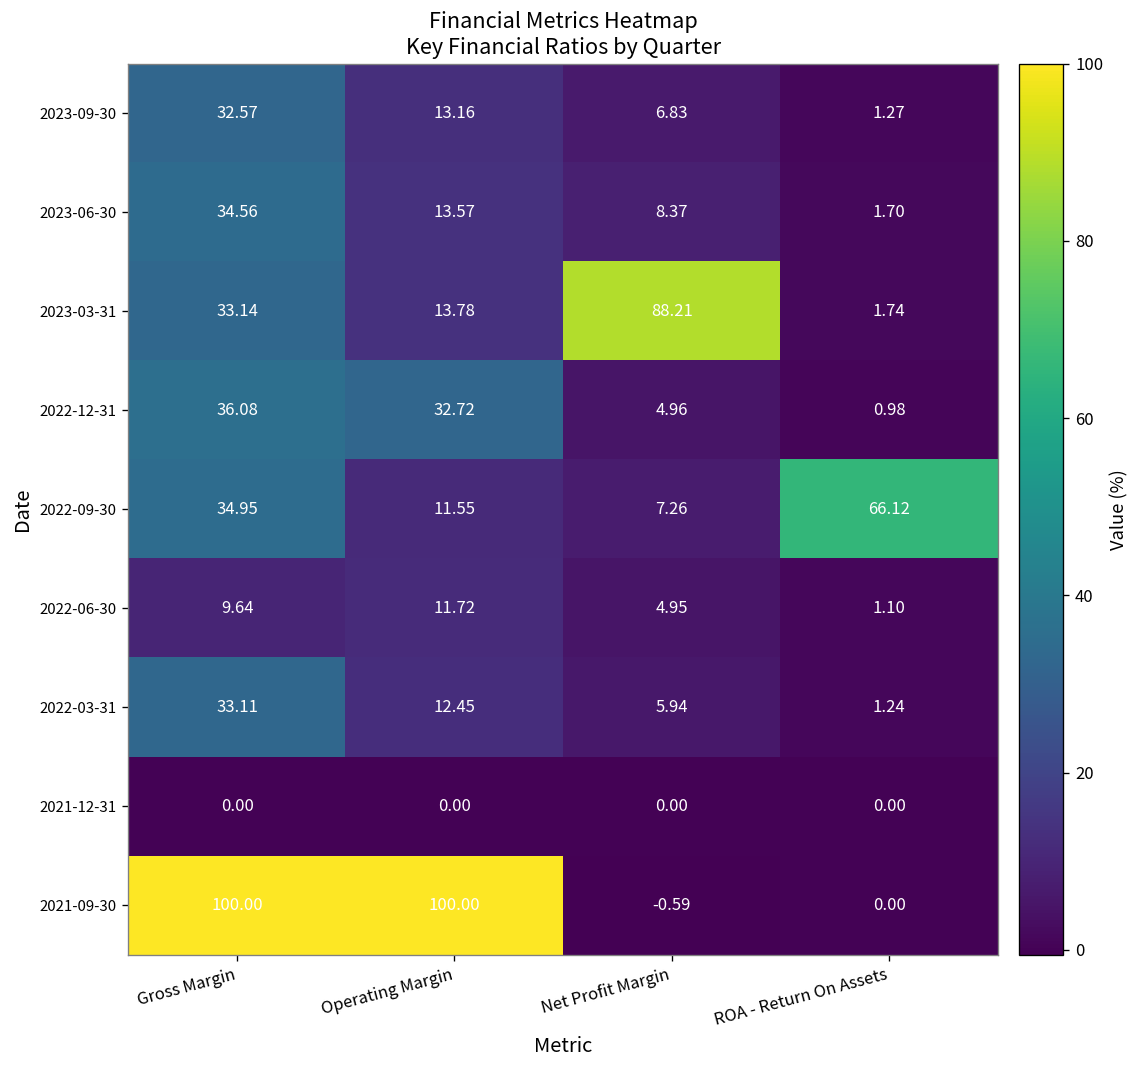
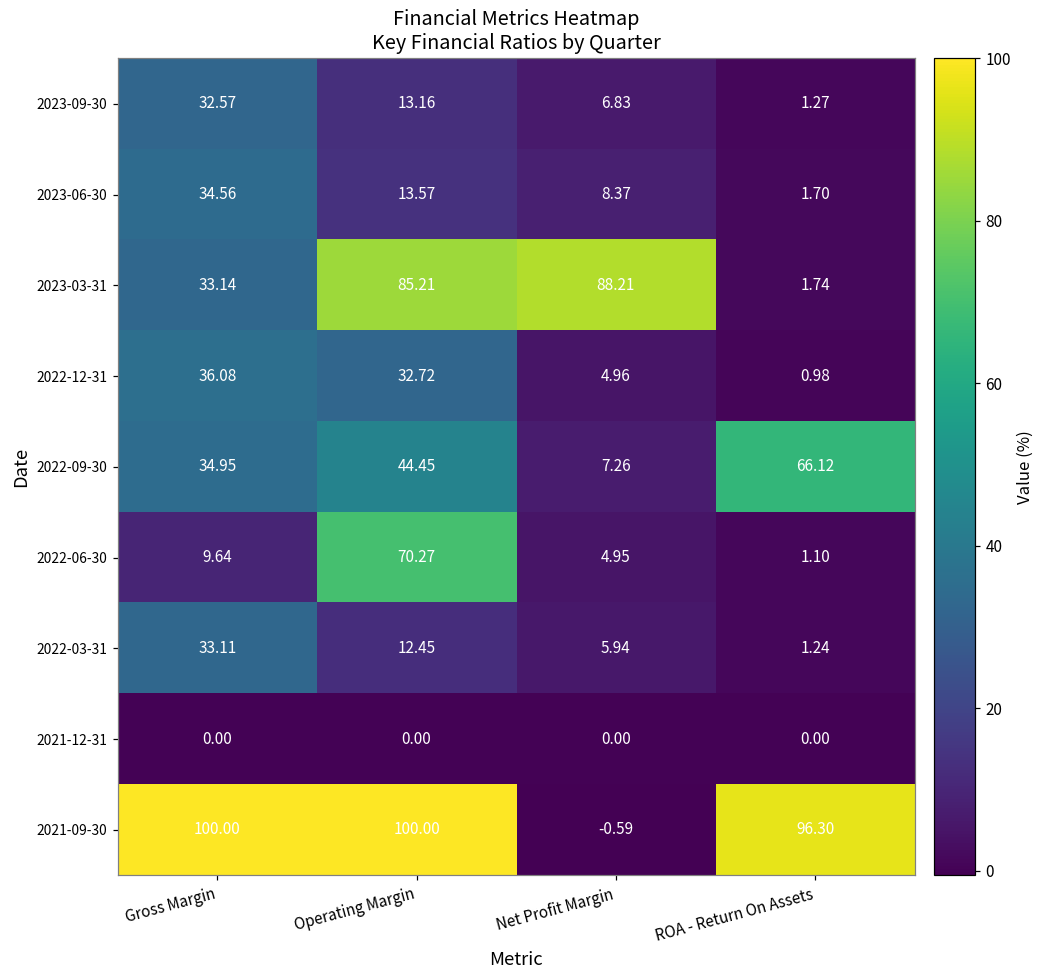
  {
    "2023-09-30": {
      "Gross Margin": 32.57,
      "Operating Margin": 13.16,
      "Net Profit Margin": 6.83,
      "ROA - Return On Assets": 1.27
    },
    "2023-06-30": {
      "Gross Margin": 34.56,
      "Operating Margin": 13.57,
      "Net Profit Margin": 8.37,
      "ROA - Return On Assets": 1.70
    },
    "2023-03-31": {
      "Gross Margin": 33.14,
-     "Operating Margin": 13.78,
+     "Operating Margin": 85.21,
      "Net Profit Margin": 88.21,
      "ROA - Return On Assets": 1.74
    },
    "2022-12-31": {
      "Gross Margin": 36.08,
      "Operating Margin": 32.72,
      "Net Profit Margin": 4.96,
      "ROA - Return On Assets": 0.98
    },
    "2022-09-30": {
      "Gross Margin": 34.95,
-     "Operating Margin": 11.55,
+     "Operating Margin": 44.45,
      "Net Profit Margin": 7.26,
      "ROA - Return On Assets": 66.12
    },
    "2022-06-30": {
      "Gross Margin": 9.64,
-     "Operating Margin": 11.72,
+     "Operating Margin": 70.27,
      "Net Profit Margin": 4.95,
      "ROA - Return On Assets": 1.10
    },
    "2022-03-31": {
      "Gross Margin": 33.11,
      "Operating Margin": 12.45,
      "Net Profit Margin": 5.94,
      "ROA - Return On Assets": 1.24
    },
    "2021-12-31": {
      "Gross Margin": 0.00,
      "Operating Margin": 0.00,
      "Net Profit Margin": 0.00,
      "ROA - Return On Assets": 0.00
    },
    "2021-09-30": {
      "Gross Margin": 100.00,
      "Operating Margin": 100.00,
      "Net Profit Margin": -0.59,
-     "ROA - Return On Assets": 0.00
+     "ROA - Return On Assets": 96.30
    }
  }
